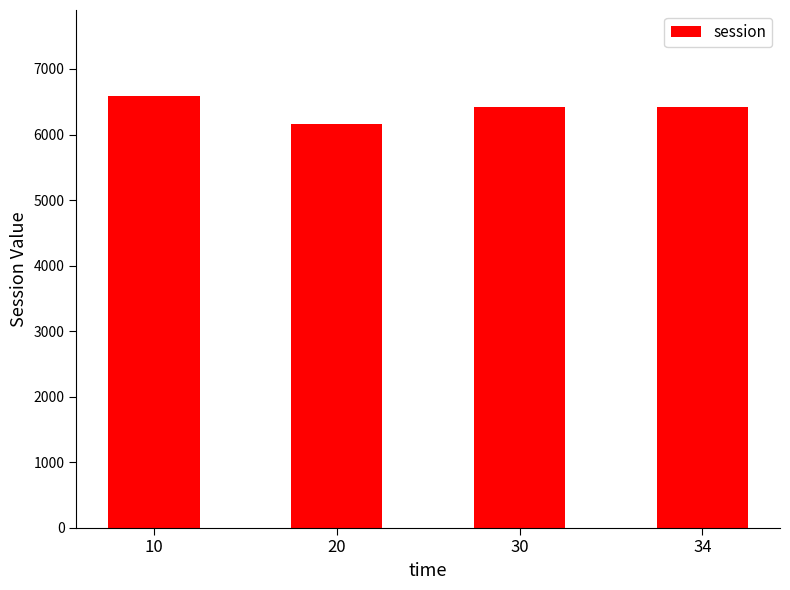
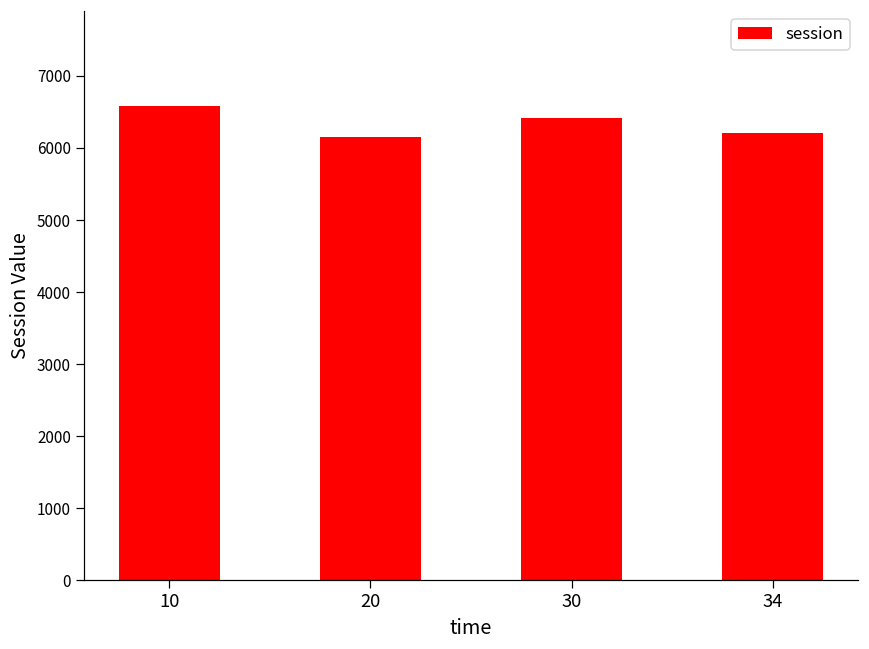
  {
    "10": 6600,
    "20": 6200,
    "30": 6400,
-   "34": 6400
+   "34": 6200
  }
